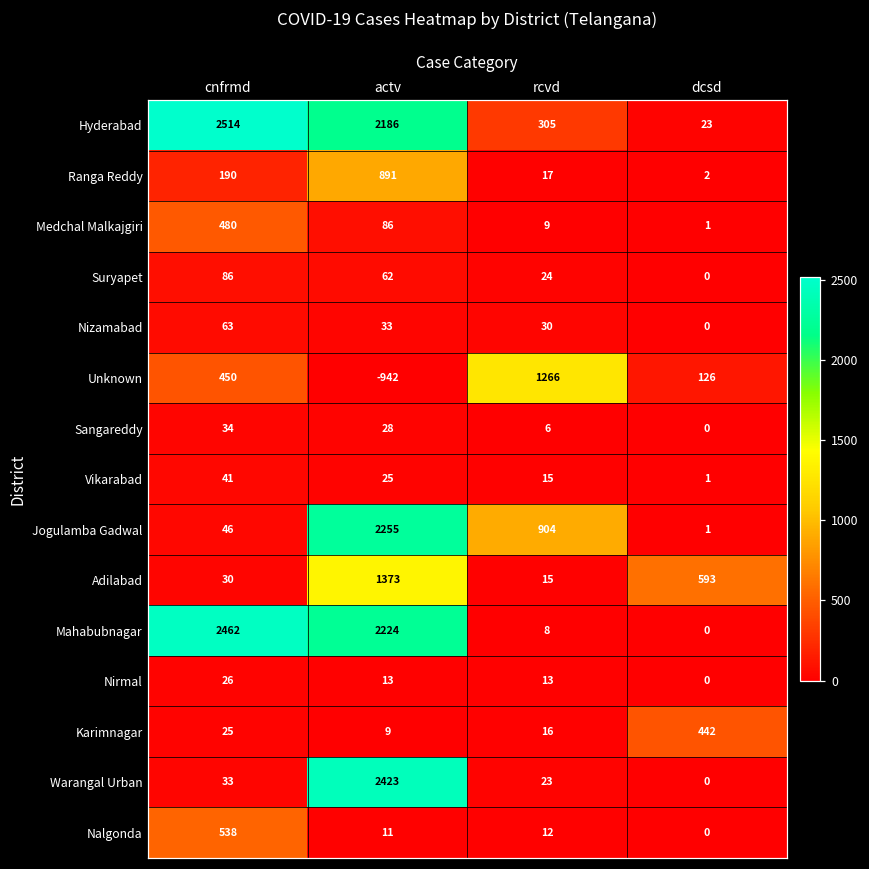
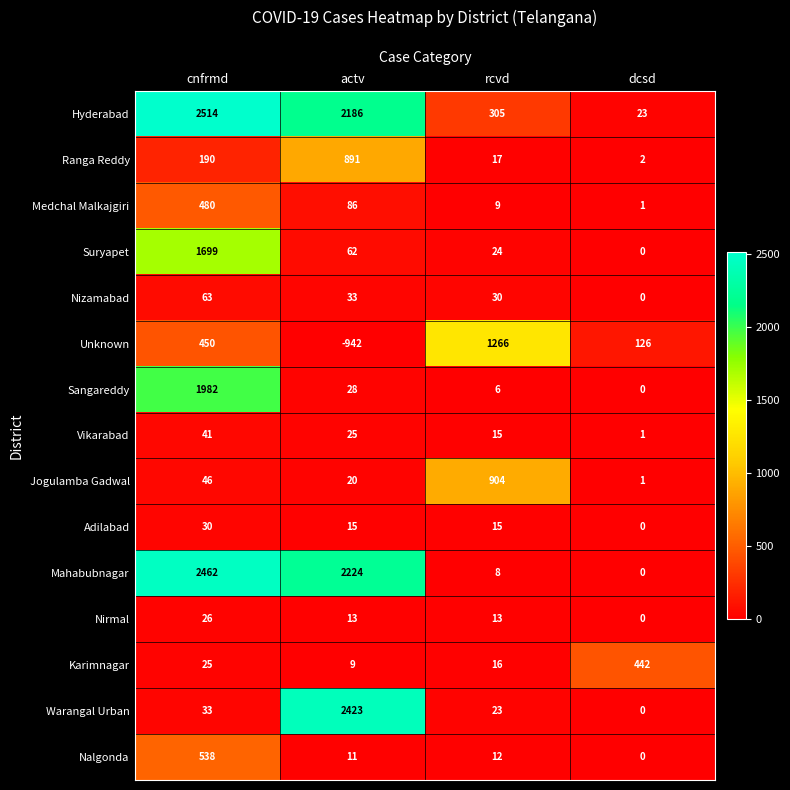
  {
    "Hyderabad": {
      "cnfrmd": 2514,
      "actv": 2186,
      "rcvd": 305,
      "dcsd": 23
    },
    "Ranga Reddy": {
      "cnfrmd": 190,
      "actv": 891,
      "rcvd": 17,
      "dcsd": 2
    },
    "Medchal Malkajgiri": {
      "cnfrmd": 480,
      "actv": 86,
      "rcvd": 9,
      "dcsd": 1
    },
    "Suryapet": {
-     "cnfrmd": 86,
+     "cnfrmd": 1699,
      "actv": 62,
      "rcvd": 24,
      "dcsd": 0
    },
    "Nizamabad": {
      "cnfrmd": 63,
      "actv": 33,
      "rcvd": 30,
      "dcsd": 0
    },
    "Unknown": {
      "cnfrmd": 450,
      "actv": -942,
      "rcvd": 1266,
      "dcsd": 126
    },
    "Sangareddy": {
-     "cnfrmd": 34,
+     "cnfrmd": 1982,
      "actv": 28,
      "rcvd": 6,
      "dcsd": 0
    },
    "Vikarabad": {
      "cnfrmd": 41,
      "actv": 25,
      "rcvd": 15,
      "dcsd": 1
    },
    "Jogulamba Gadwal": {
      "cnfrmd": 46,
-     "actv": 2255,
+     "actv": 20,
      "rcvd": 904,
      "dcsd": 1
    },
    "Adilabad": {
      "cnfrmd": 30,
-     "actv": 1373,
+     "actv": 15,
      "rcvd": 15,
-     "dcsd": 593
+     "dcsd": 0
    },
    "Mahabubnagar": {
      "cnfrmd": 2462,
      "actv": 2224,
      "rcvd": 8,
      "dcsd": 0
    },
    "Nirmal": {
      "cnfrmd": 26,
      "actv": 13,
      "rcvd": 13,
      "dcsd": 0
    },
    "Karimnagar": {
      "cnfrmd": 25,
      "actv": 9,
      "rcvd": 16,
      "dcsd": 442
    },
    "Warangal Urban": {
      "cnfrmd": 33,
      "actv": 2423,
      "rcvd": 23,
      "dcsd": 0
    },
    "Nalgonda": {
      "cnfrmd": 538,
      "actv": 11,
      "rcvd": 12,
      "dcsd": 0
    }
  }
